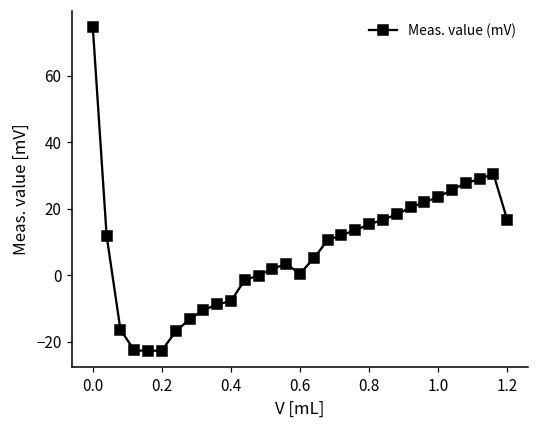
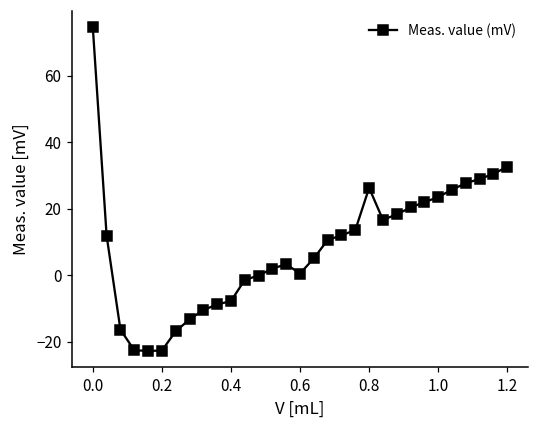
  {
    "0.0": 75,
    "0.2": -23,
    "0.4": -8,
    "0.6": 1,
-   "0.8": 15,
+   "0.8": 26,
    "1.0": 24,
-   "1.2": 17
+   "1.2": 33
  }
